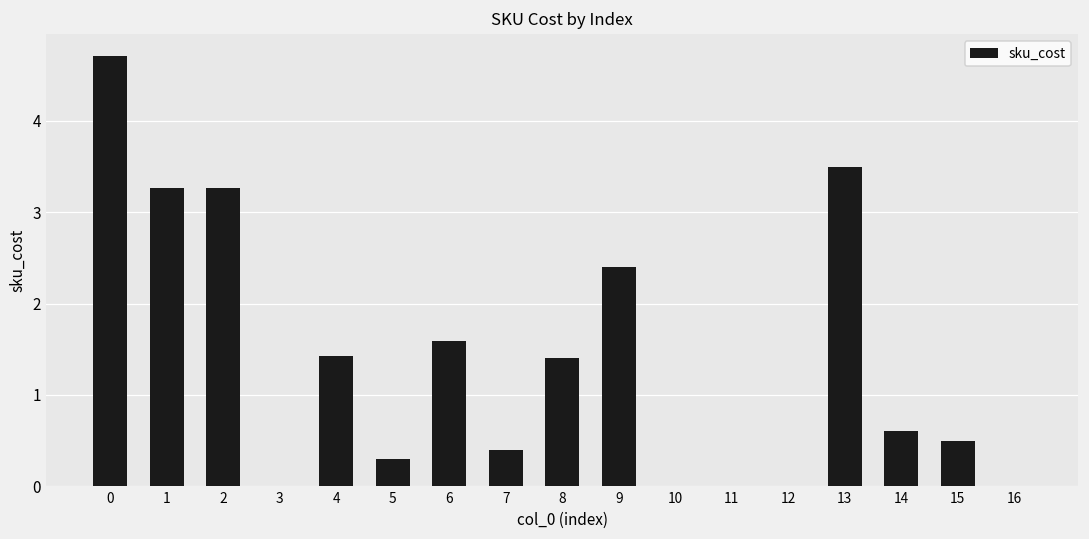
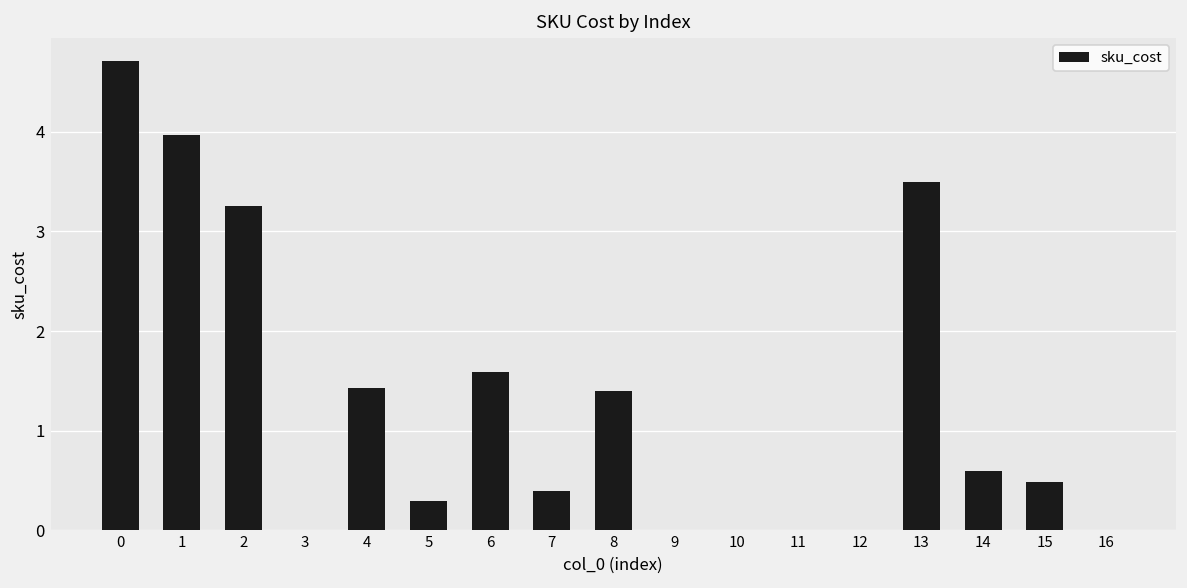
  {
    "0": 4.7,
-   "1": 3.3,
+   "1": 4.0,
    "2": 3.3,
    "3": 0.0,
    "4": 1.4,
    "5": 0.3,
    "6": 1.6,
    "7": 0.4,
    "8": 1.4,
-   "9": 2.4,
+   "9": 0.0,
    "10": 0.0,
    "11": 0.0,
    "12": 0.0,
    "13": 3.5,
    "14": 0.6,
    "15": 0.5,
    "16": 0.0
  }
